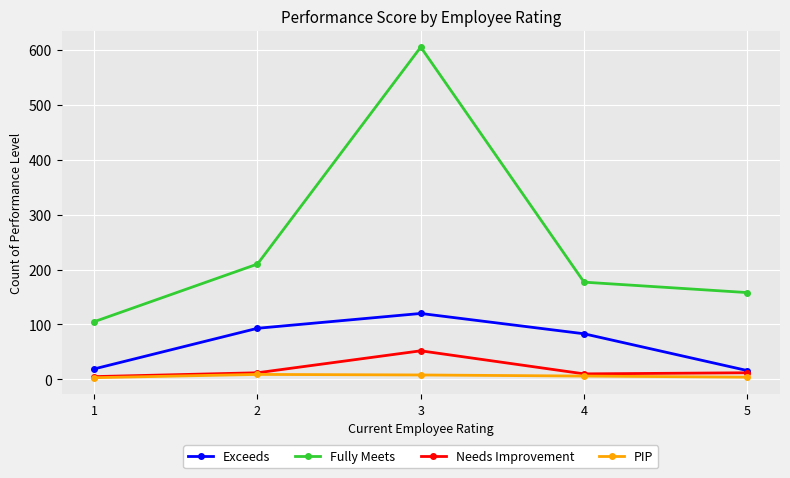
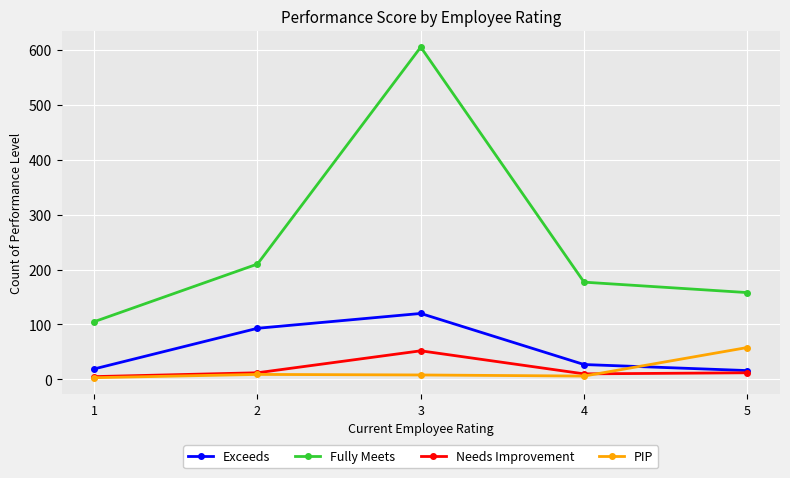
  {
    "Exceeds": {
      "1": 20,
      "2": 90,
      "3": 120,
-     "4": 80
+     "4": 30
    },
    "Fully Meets": {
      "1": 110,
      "2": 210,
      "3": 610,
      "4": 180,
      "5": 160
    },
    "Needs Improvement": {
      "3": 50
    },
    "PIP": {
      "3": 10,
-     "5": 0
+     "5": 60
    }
  }
